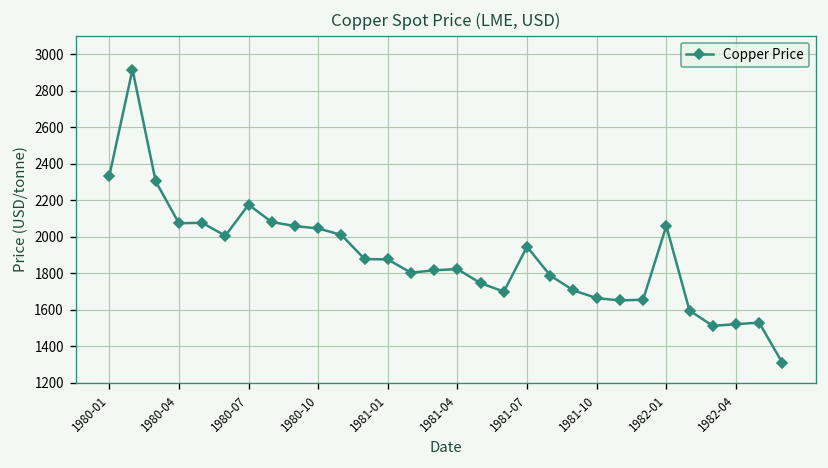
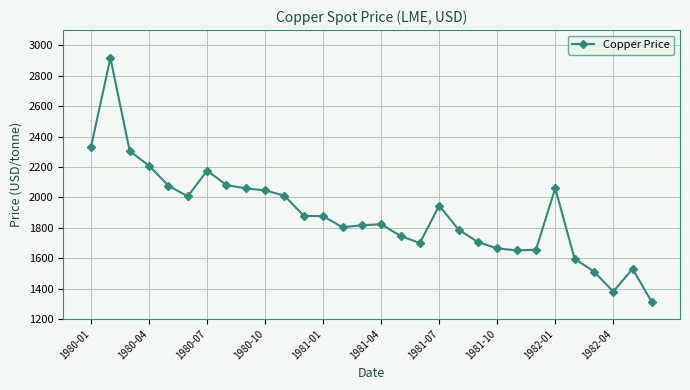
  {
    "1980-01": 2330,
-   "1980-04": 2070,
+   "1980-04": 2210,
    "1980-07": 2180,
    "1980-10": 2050,
    "1981-01": 1880,
    "1981-04": 1820,
    "1981-07": 1950,
    "1981-10": 1660,
    "1982-01": 2060,
-   "1982-04": 1520
+   "1982-04": 1380
  }
